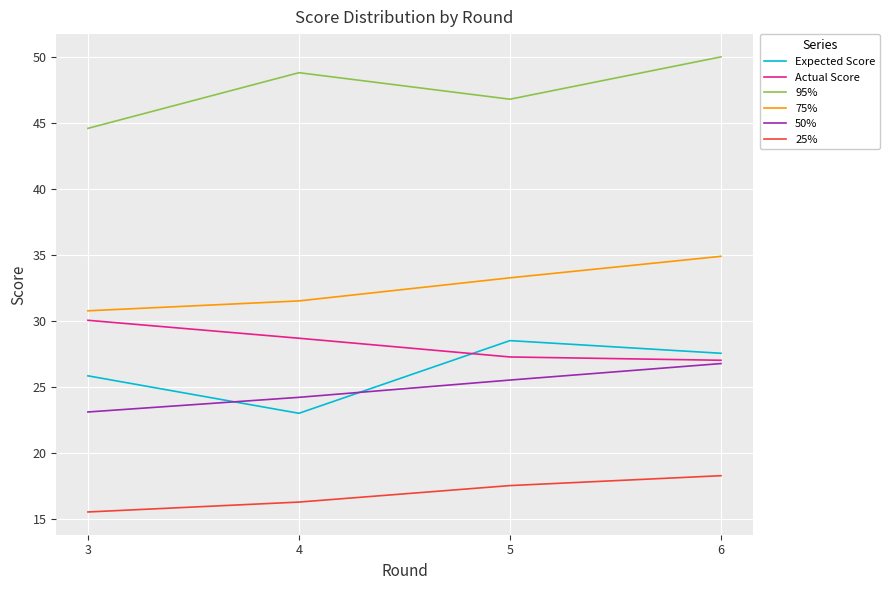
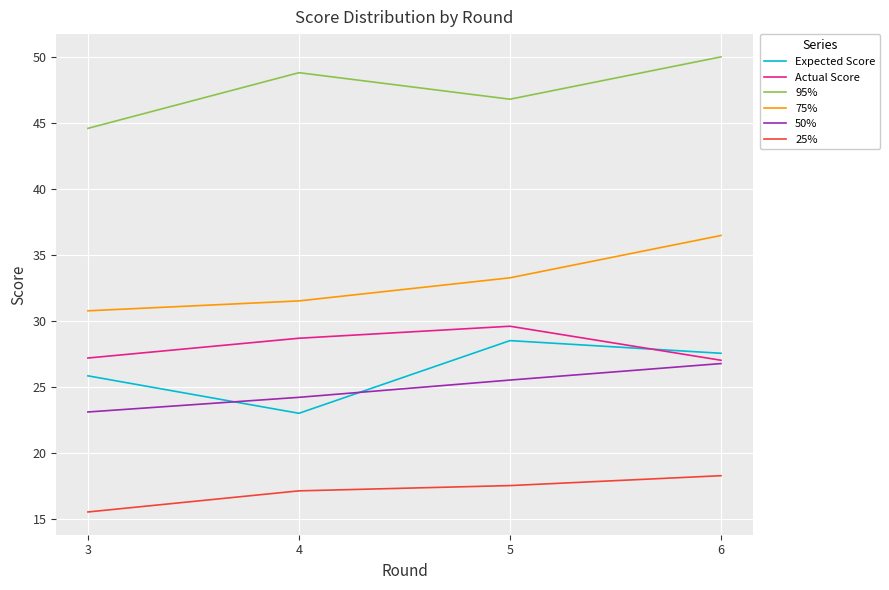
  {
    "Expected Score": {
      "3": 25.8,
      "4": 23.0,
      "5": 28.5,
      "6": 27.5
    },
    "Actual Score": {
-     "3": 30.0,
+     "3": 27.2,
      "4": 28.7,
-     "5": 27.3,
+     "5": 29.6,
      "6": 27.0
    },
    "95%": {
      "3": 44.6,
      "4": 48.8,
      "5": 46.8,
      "6": 50.0
    },
    "75%": {
      "3": 30.8,
      "4": 31.5,
      "5": 33.3,
-     "6": 34.9
+     "6": 36.5
    },
    "50%": {
      "3": 23.1,
      "4": 24.2,
      "5": 25.5,
      "6": 26.8
    },
    "25%": {
      "3": 15.5,
-     "4": 16.3,
+     "4": 17.1,
      "5": 17.5,
      "6": 18.3
    }
  }
